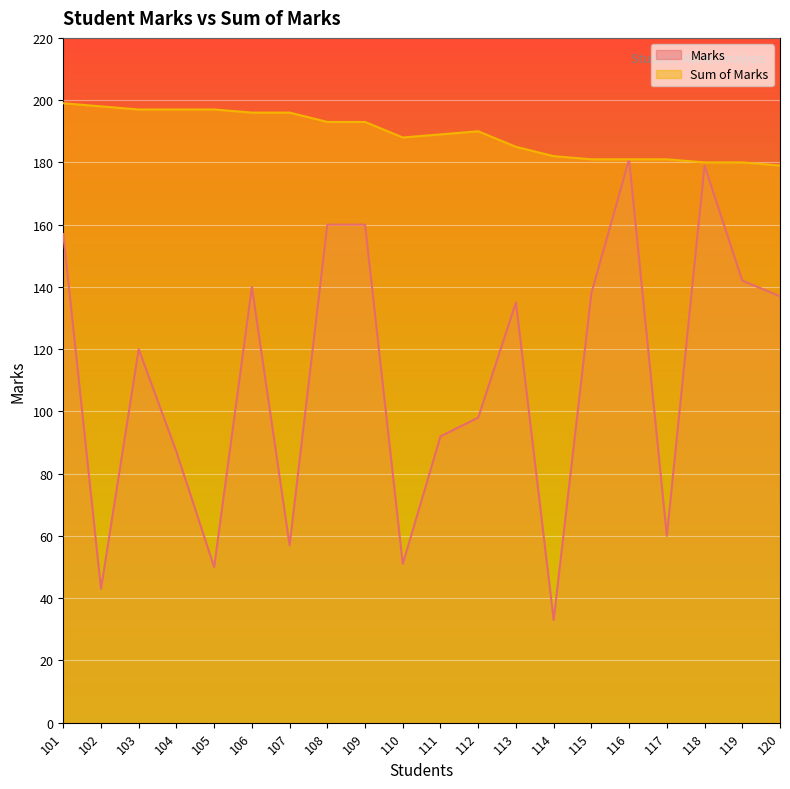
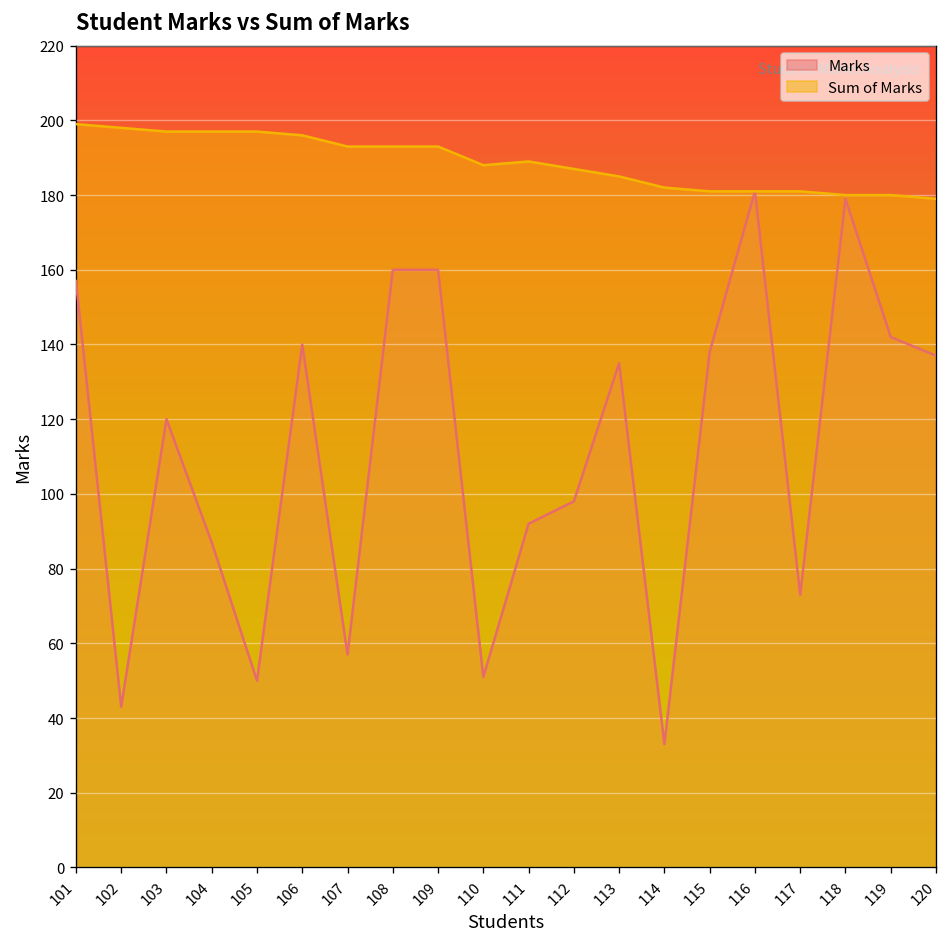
  {
    "Marks": {
      "101": 157,
      "102": 43,
      "103": 120,
      "104": 87,
      "105": 50,
      "106": 140,
      "107": 57,
      "108": 160,
      "109": 160,
      "110": 51,
      "111": 92,
      "112": 98,
      "113": 135,
      "114": 33,
      "115": 138,
-     "117": 60,
+     "117": 73,
      "118": 179,
      "119": 142,
      "120": 137
    },
    "Sum of Marks": {
      "101": 199,
      "102": 198,
      "103": 197,
      "104": 197,
      "105": 197,
      "106": 196,
-     "107": 196,
+     "107": 193,
      "108": 193,
      "109": 193,
      "110": 188,
      "111": 189,
-     "112": 190,
+     "112": 187,
      "113": 185,
      "114": 182,
      "115": 181,
      "117": 181,
      "118": 180,
      "119": 180,
      "120": 179
    }
  }
